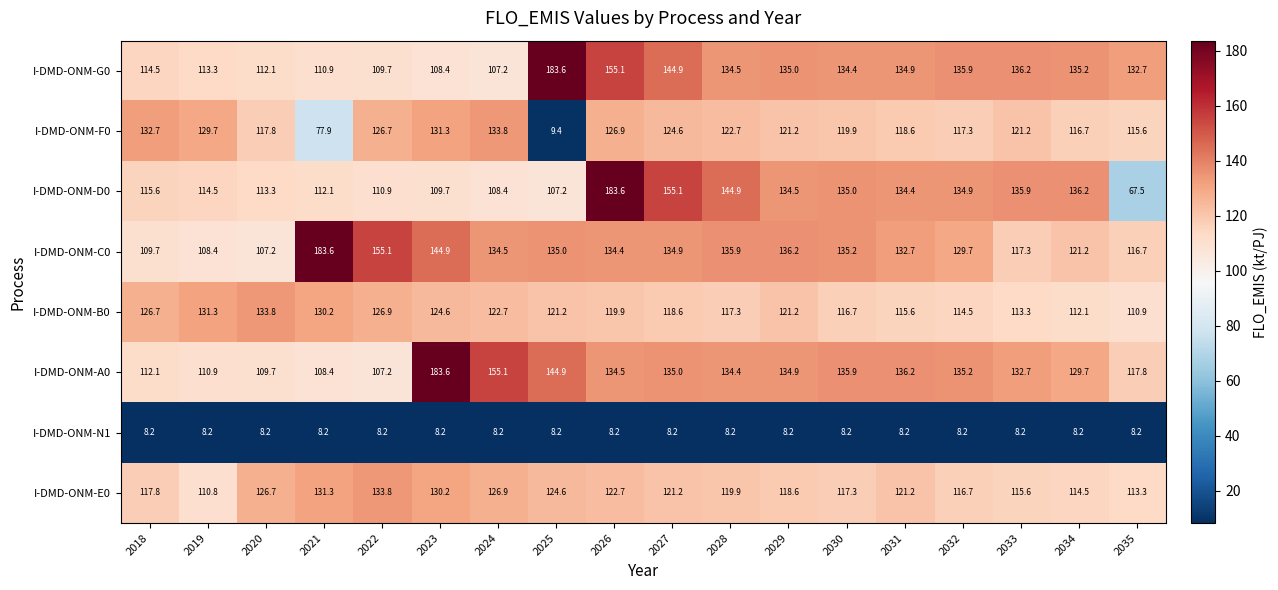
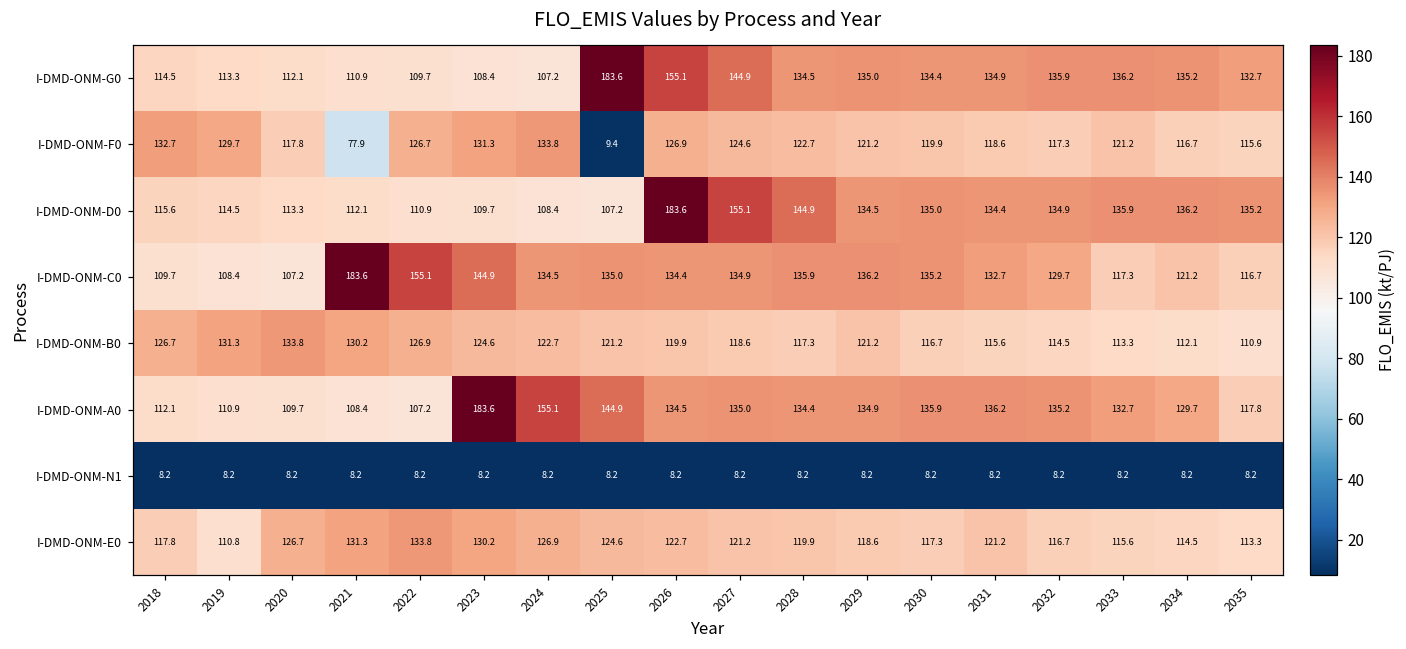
  {
    "I-DMD-ONM-G0": {
      "2018": 114.5,
      "2019": 113.3,
      "2020": 112.1,
      "2021": 110.9,
      "2022": 109.7,
      "2023": 108.4,
      "2024": 107.2,
      "2025": 183.6,
      "2026": 155.1,
      "2027": 144.9,
      "2028": 134.5,
      "2029": 135.0,
      "2030": 134.4,
      "2031": 134.9,
      "2032": 135.9,
      "2033": 136.2,
      "2034": 135.2,
      "2035": 132.7
    },
    "I-DMD-ONM-F0": {
      "2018": 132.7,
      "2019": 129.7,
      "2020": 117.8,
      "2021": 77.9,
      "2022": 126.7,
      "2023": 131.3,
      "2024": 133.8,
      "2025": 9.4,
      "2026": 126.9,
      "2027": 124.6,
      "2028": 122.7,
      "2029": 121.2,
      "2030": 119.9,
      "2031": 118.6,
      "2032": 117.3,
      "2033": 121.2,
      "2034": 116.7,
      "2035": 115.6
    },
    "I-DMD-ONM-D0": {
      "2018": 115.6,
      "2019": 114.5,
      "2020": 113.3,
      "2021": 112.1,
      "2022": 110.9,
      "2023": 109.7,
      "2024": 108.4,
      "2025": 107.2,
      "2026": 183.6,
      "2027": 155.1,
      "2028": 144.9,
      "2029": 134.5,
      "2030": 135.0,
      "2031": 134.4,
      "2032": 134.9,
      "2033": 135.9,
      "2034": 136.2,
-     "2035": 67.5
+     "2035": 135.2
    },
    "I-DMD-ONM-C0": {
      "2018": 109.7,
      "2019": 108.4,
      "2020": 107.2,
      "2021": 183.6,
      "2022": 155.1,
      "2023": 144.9,
      "2024": 134.5,
      "2025": 135.0,
      "2026": 134.4,
      "2027": 134.9,
      "2028": 135.9,
      "2029": 136.2,
      "2030": 135.2,
      "2031": 132.7,
      "2032": 129.7,
      "2033": 117.3,
      "2034": 121.2,
      "2035": 116.7
    },
    "I-DMD-ONM-B0": {
      "2018": 126.7,
      "2019": 131.3,
      "2020": 133.8,
      "2021": 130.2,
      "2022": 126.9,
      "2023": 124.6,
      "2024": 122.7,
      "2025": 121.2,
      "2026": 119.9,
      "2027": 118.6,
      "2028": 117.3,
      "2029": 121.2,
      "2030": 116.7,
      "2031": 115.6,
      "2032": 114.5,
      "2033": 113.3,
      "2034": 112.1,
      "2035": 110.9
    },
    "I-DMD-ONM-A0": {
      "2018": 112.1,
      "2019": 110.9,
      "2020": 109.7,
      "2021": 108.4,
      "2022": 107.2,
      "2023": 183.6,
      "2024": 155.1,
      "2025": 144.9,
      "2026": 134.5,
      "2027": 135.0,
      "2028": 134.4,
      "2029": 134.9,
      "2030": 135.9,
      "2031": 136.2,
      "2032": 135.2,
      "2033": 132.7,
      "2034": 129.7,
      "2035": 117.8
    },
    "I-DMD-ONM-N1": {
      "2018": 8.2,
      "2019": 8.2,
      "2020": 8.2,
      "2021": 8.2,
      "2022": 8.2,
      "2023": 8.2,
      "2024": 8.2,
      "2025": 8.2,
      "2026": 8.2,
      "2027": 8.2,
      "2028": 8.2,
      "2029": 8.2,
      "2030": 8.2,
      "2031": 8.2,
      "2032": 8.2,
      "2033": 8.2,
      "2034": 8.2,
      "2035": 8.2
    },
    "I-DMD-ONM-E0": {
      "2018": 117.8,
      "2019": 110.8,
      "2020": 126.7,
      "2021": 131.3,
      "2022": 133.8,
      "2023": 130.2,
      "2024": 126.9,
      "2025": 124.6,
      "2026": 122.7,
      "2027": 121.2,
      "2028": 119.9,
      "2029": 118.6,
      "2030": 117.3,
      "2031": 121.2,
      "2032": 116.7,
      "2033": 115.6,
      "2034": 114.5,
      "2035": 113.3
    }
  }
